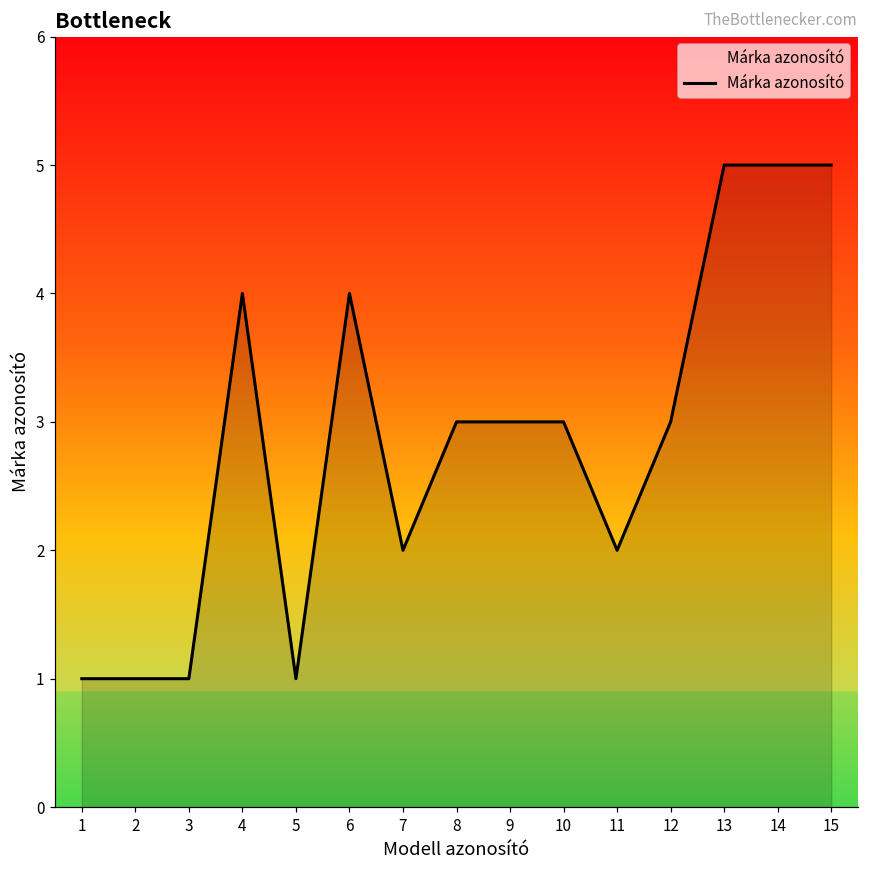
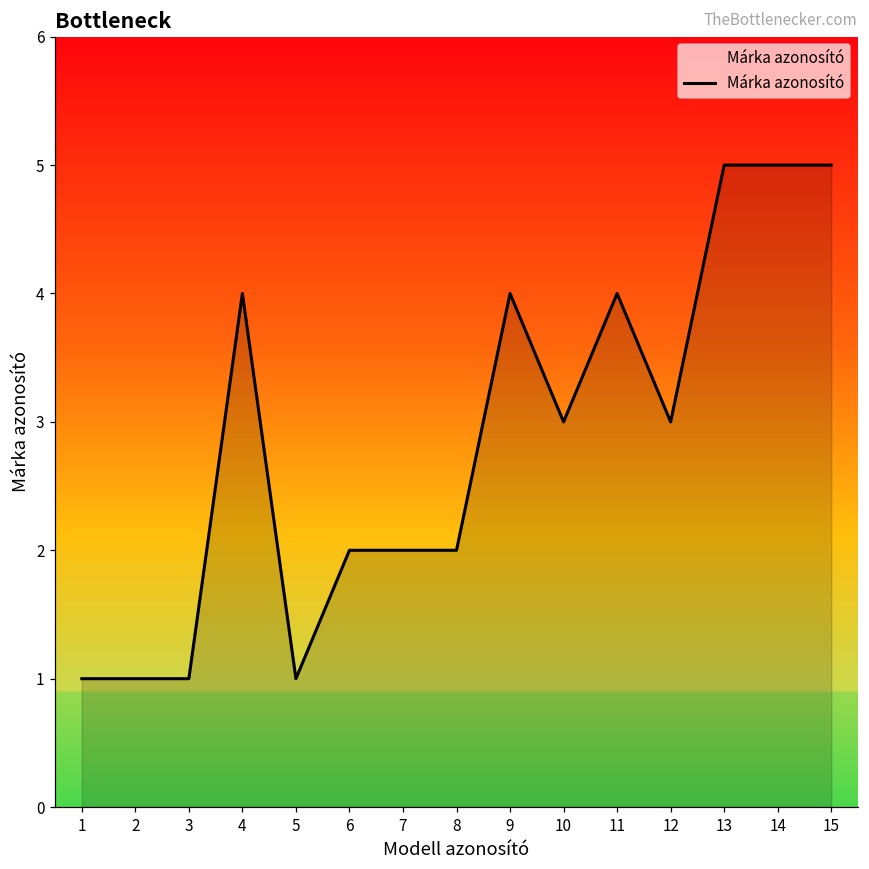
  {
    "1": 1,
    "2": 1,
    "3": 1,
    "4": 4,
    "5": 1,
-   "6": 4,
+   "6": 2,
    "7": 2,
-   "8": 3,
-   "9": 3,
+   "8": 2,
+   "9": 4,
    "10": 3,
-   "11": 2,
+   "11": 4,
    "12": 3,
    "13": 5,
    "14": 5,
    "15": 5
  }
